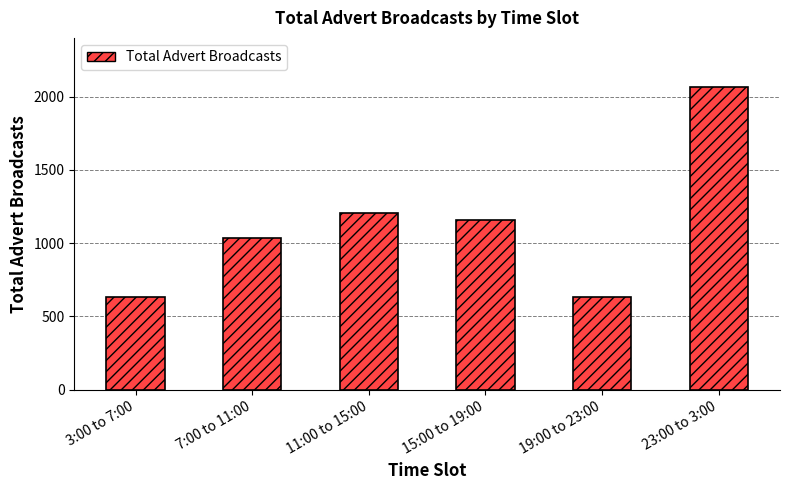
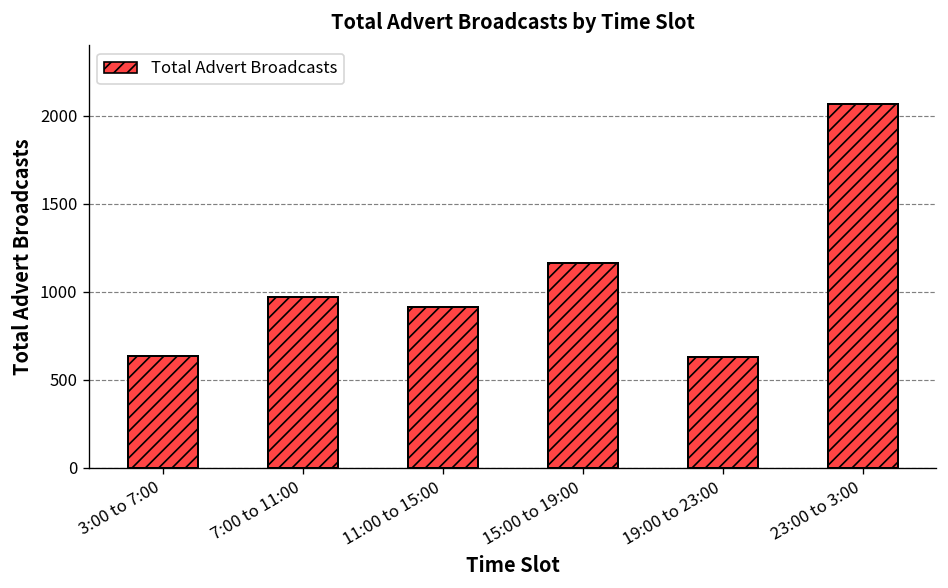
  {
    "3:00 to 7:00": 640,
-   "7:00 to 11:00": 1040,
-   "11:00 to 15:00": 1210,
+   "7:00 to 11:00": 970,
+   "11:00 to 15:00": 910,
    "15:00 to 19:00": 1160,
    "19:00 to 23:00": 630,
    "23:00 to 3:00": 2070
  }
